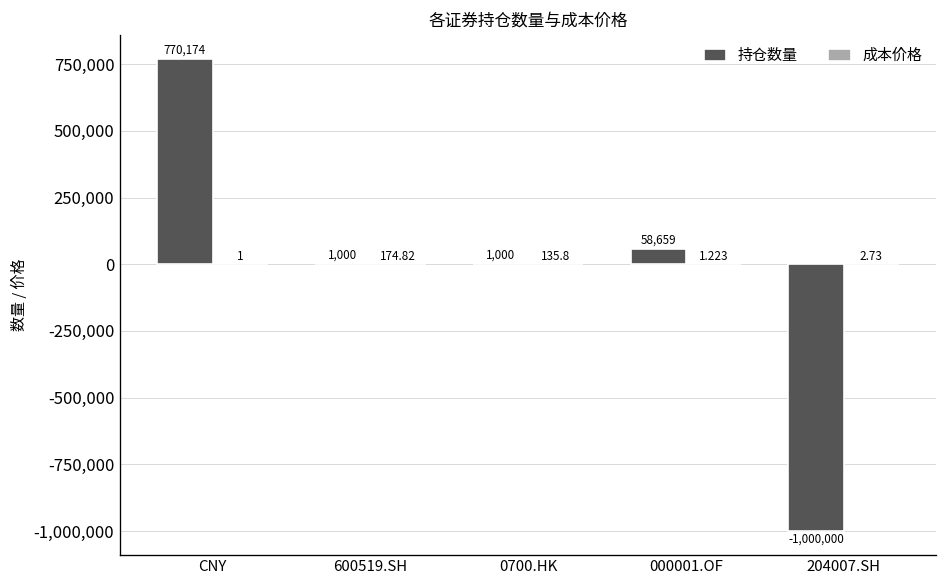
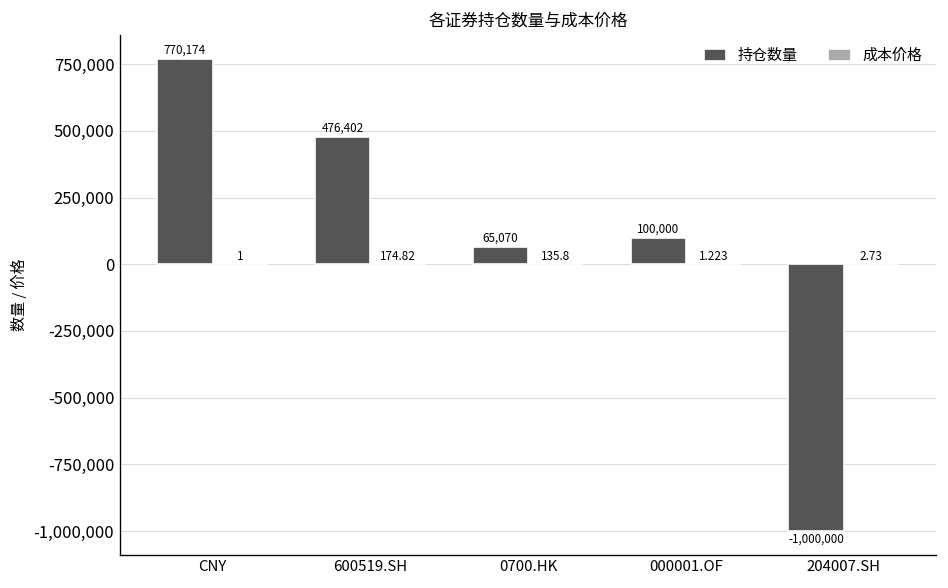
  {
    "持仓数量": {
      "CNY": "770,174",
-     "600519.SH": "1,000",
-     "0700.HK": "1,000",
-     "000001.OF": "58,659",
+     "600519.SH": "476,402",
+     "0700.HK": "65,070",
+     "000001.OF": "100,000",
      "204007.SH": "-1,000,000"
    },
    "成本价格": {
      "CNY": "1",
      "600519.SH": "174.82",
      "0700.HK": "135.8",
      "000001.OF": "1.223",
      "204007.SH": "2.73"
    }
  }
